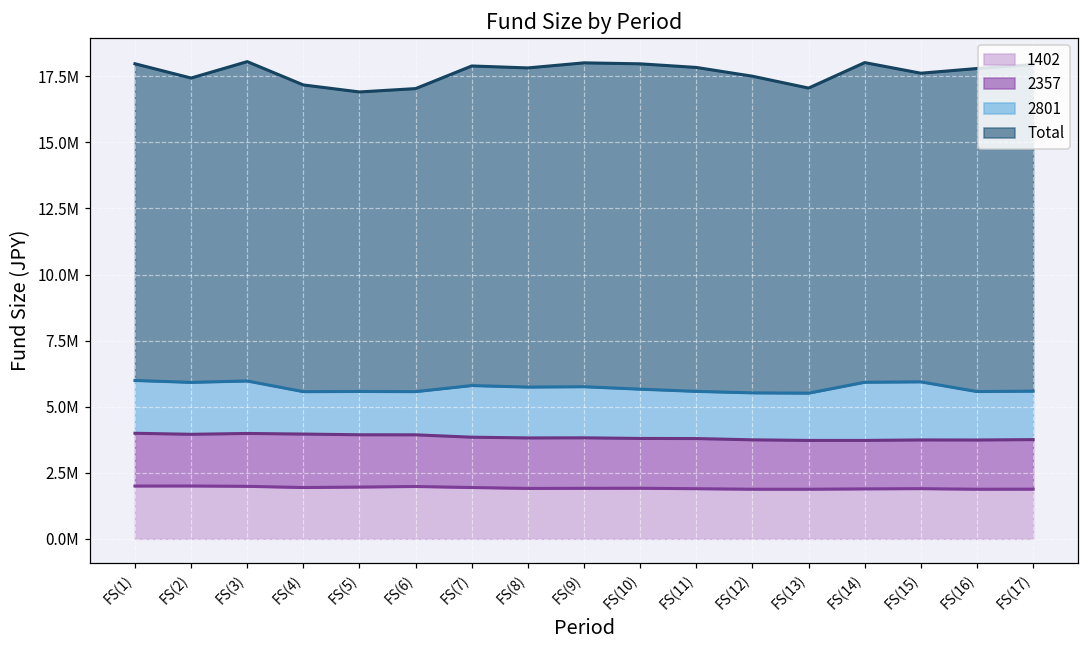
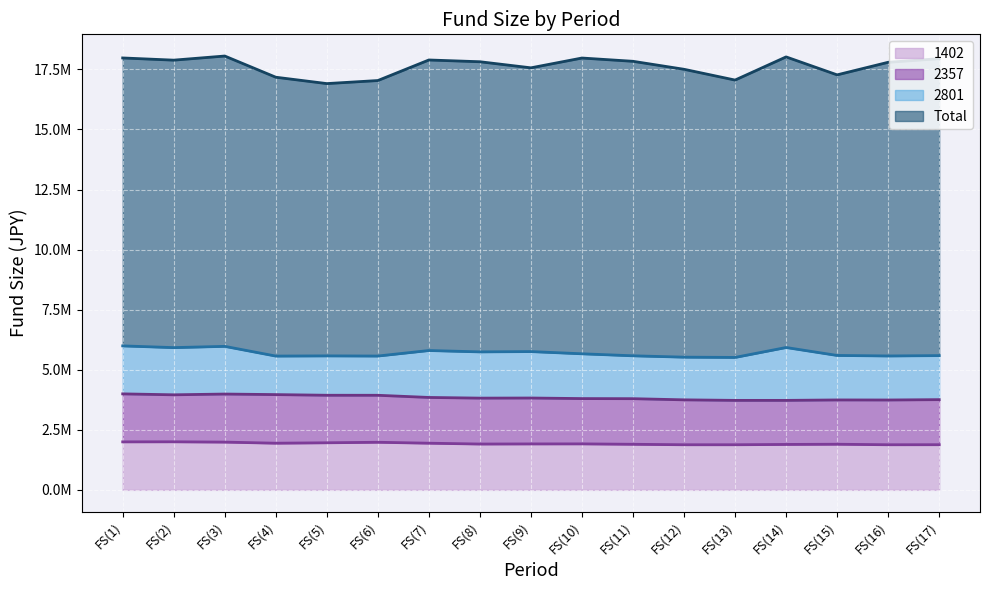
  {
    "1402": {
      "FS(1)": 2000000,
      "FS(2)": 2000000,
      "FS(3)": 2000000,
      "FS(4)": 1900000,
      "FS(5)": 2000000,
      "FS(6)": 2000000,
      "FS(7)": 1900000,
      "FS(8)": 1900000,
      "FS(9)": 1900000,
      "FS(10)": 1900000,
      "FS(11)": 1900000,
      "FS(12)": 1900000,
      "FS(13)": 1900000,
      "FS(14)": 1900000,
      "FS(15)": 1900000,
      "FS(16)": 1900000,
      "FS(17)": 1900000
    },
    "2357": {
      "FS(1)": 2000000,
      "FS(2)": 2000000,
      "FS(3)": 2000000,
      "FS(4)": 2000000,
      "FS(5)": 2000000,
      "FS(6)": 2000000,
      "FS(7)": 1900000,
      "FS(8)": 1900000,
      "FS(9)": 1900000,
      "FS(10)": 1900000,
      "FS(11)": 1900000,
      "FS(12)": 1900000,
      "FS(13)": 1800000,
      "FS(14)": 1800000,
      "FS(15)": 1800000,
      "FS(16)": 1900000,
      "FS(17)": 1900000
    },
    "2801": {
      "FS(1)": 2000000,
      "FS(2)": 2000000,
      "FS(3)": 2000000,
      "FS(4)": 1600000,
      "FS(5)": 1600000,
      "FS(6)": 1600000,
      "FS(7)": 2000000,
      "FS(8)": 1900000,
      "FS(9)": 1900000,
      "FS(10)": 1900000,
      "FS(11)": 1800000,
      "FS(12)": 1800000,
      "FS(13)": 1800000,
      "FS(14)": 2200000,
-     "FS(15)": 2200000,
+     "FS(15)": 1900000,
      "FS(16)": 1800000,
      "FS(17)": 1800000
    },
    "Total": {
      "FS(1)": 12000000,
-     "FS(2)": 11500000,
+     "FS(2)": 12000000,
      "FS(3)": 12100000,
      "FS(4)": 11600000,
      "FS(5)": 11300000,
      "FS(6)": 11500000,
      "FS(7)": 12100000,
      "FS(8)": 12100000,
-     "FS(9)": 12300000,
+     "FS(9)": 11800000,
      "FS(10)": 12300000,
      "FS(11)": 12300000,
      "FS(12)": 12000000,
      "FS(13)": 11500000,
      "FS(14)": 12100000,
      "FS(15)": 11700000,
      "FS(16)": 12200000
    }
  }
